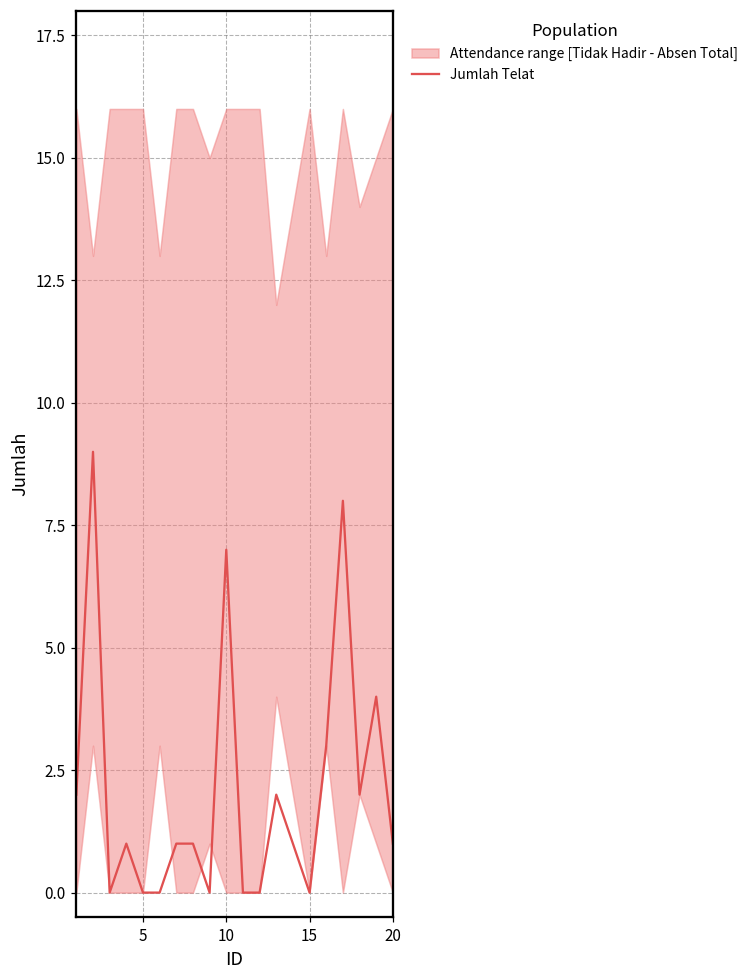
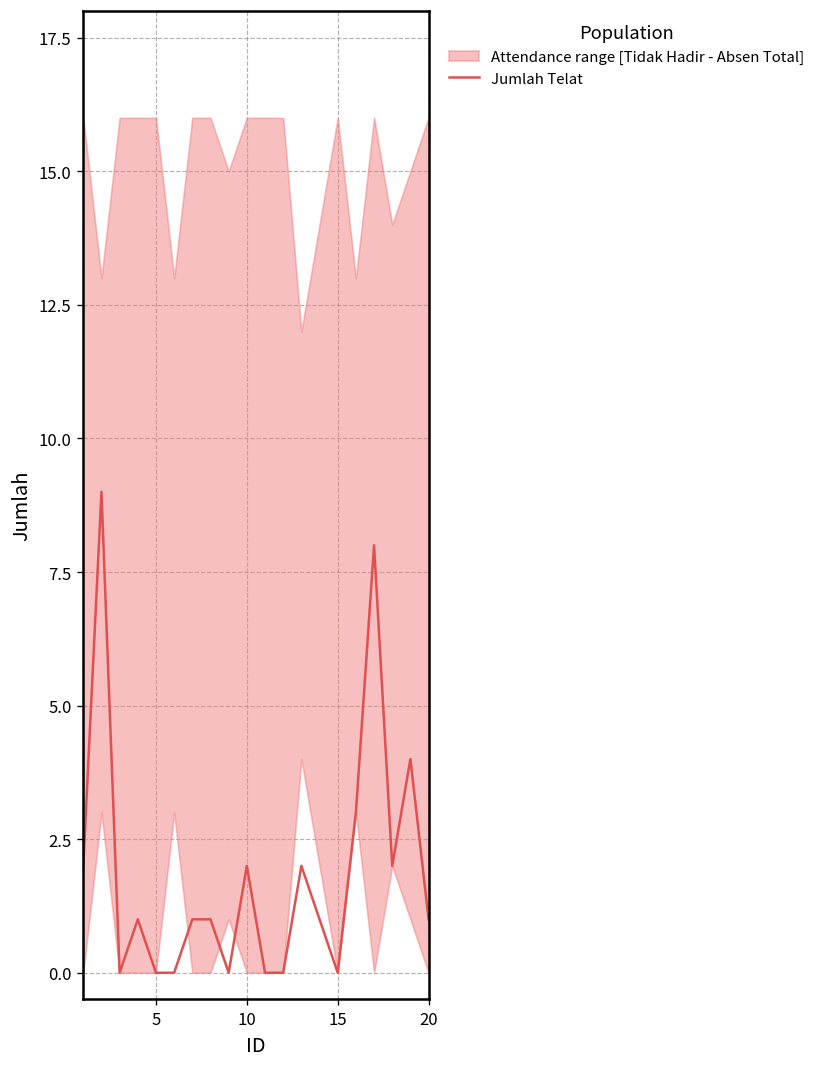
  {
    "Jumlah Telat": {
      "5": 0,
-     "10": 7,
+     "10": 2,
      "15": 0,
      "20": 1
    }
  }
